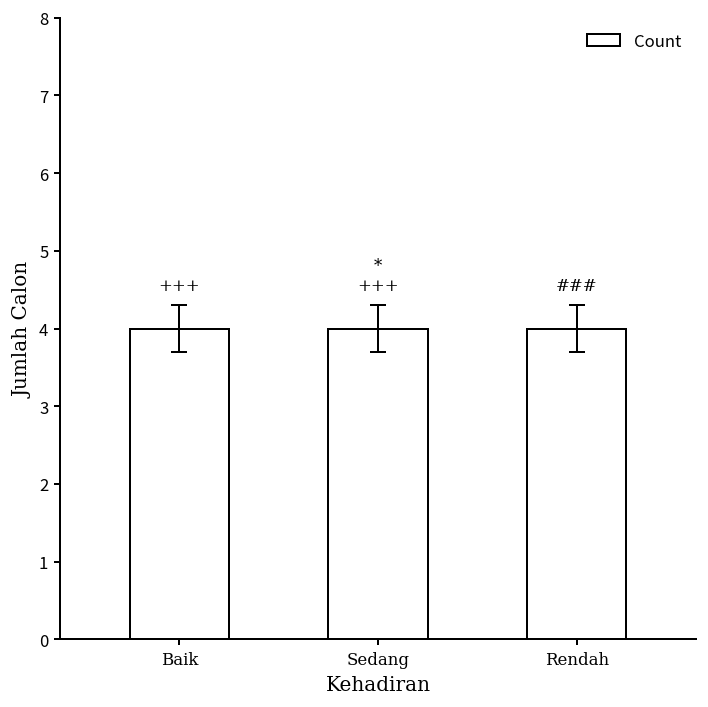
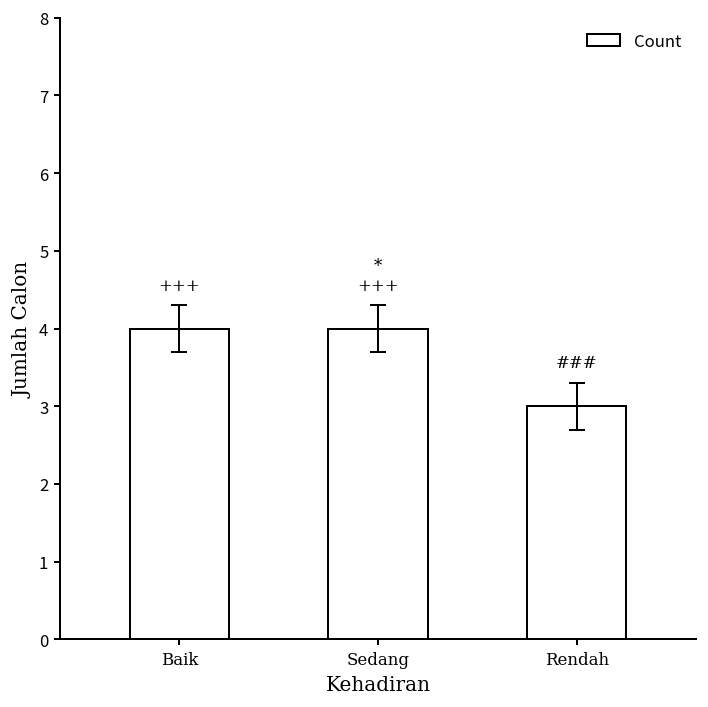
  {
    "Count": {
      "Baik": 4,
      "Sedang": 4,
-     "Rendah": 4
+     "Rendah": 3
    }
  }
